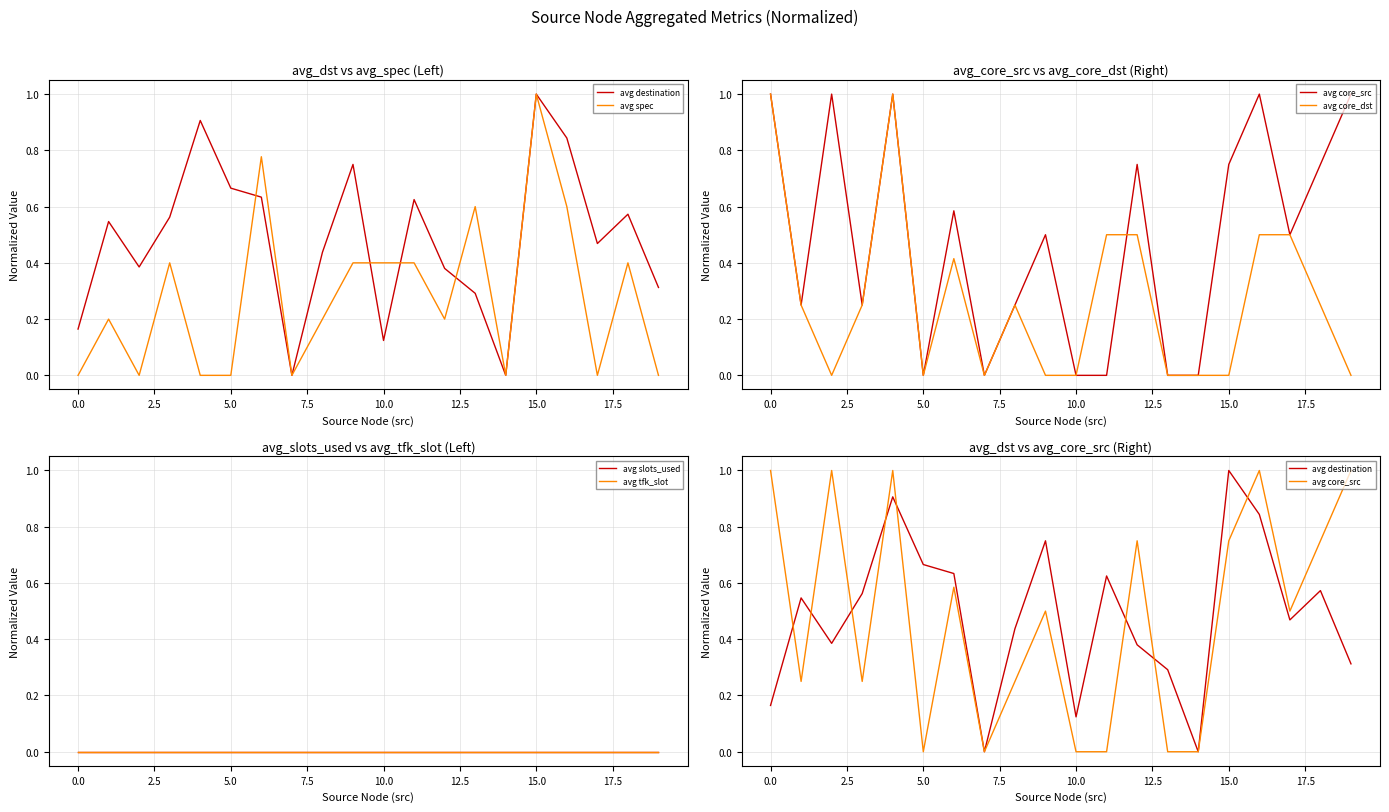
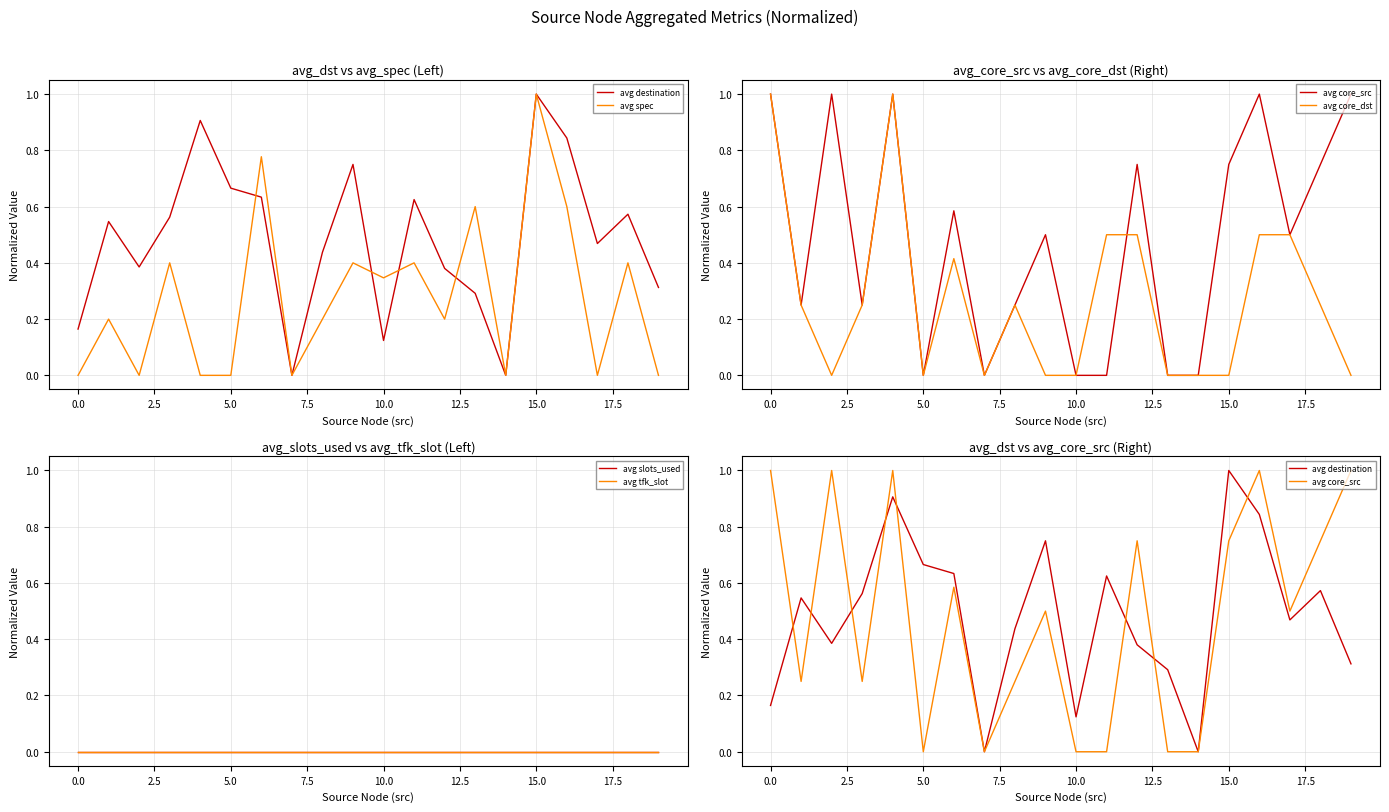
  {
    "avg_dst vs avg_spec (Left)": {
      "avg destination": {
        "0.0": 0.16,
        "5.0": 0.67,
        "10.0": 0.12
      },
      "avg spec": {
        "0.0": 0.00,
        "5.0": 0.00,
-       "10.0": 0.40
+       "10.0": 0.35
      }
    },
    "avg_core_src vs avg_core_dst (Right)": {
      "avg core_dst": {
        "15.0": 0.00
      }
    },
    "avg_slots_used vs avg_tfk_slot (Left)": {
      "0.0": 0.00,
      "5.0": 0.00,
      "10.0": 0.00,
      "15.0": 0.00
    },
    "avg_dst vs avg_core_src (Right)": {
      "avg destination": {
        "0.0": 0.16,
        "5.0": 0.67,
        "10.0": 0.12,
        "15.0": 1.00
      },
      "avg core_src": {
        "0.0": 1.00,
        "5.0": 0.00,
        "10.0": 0.00,
        "15.0": 0.75
      }
    }
  }
